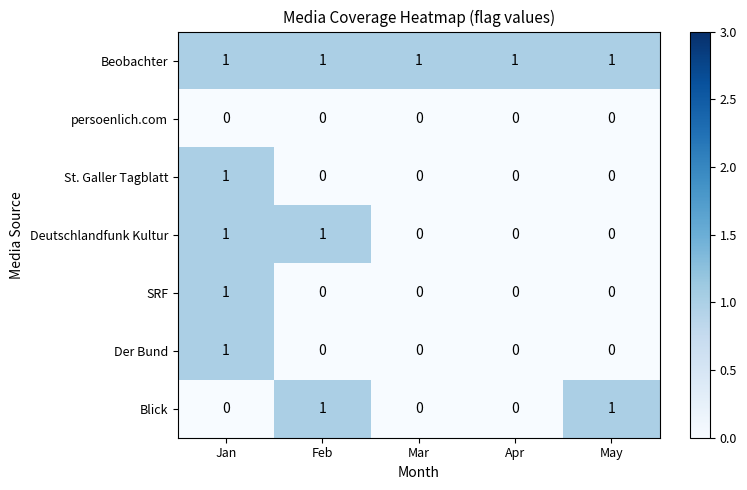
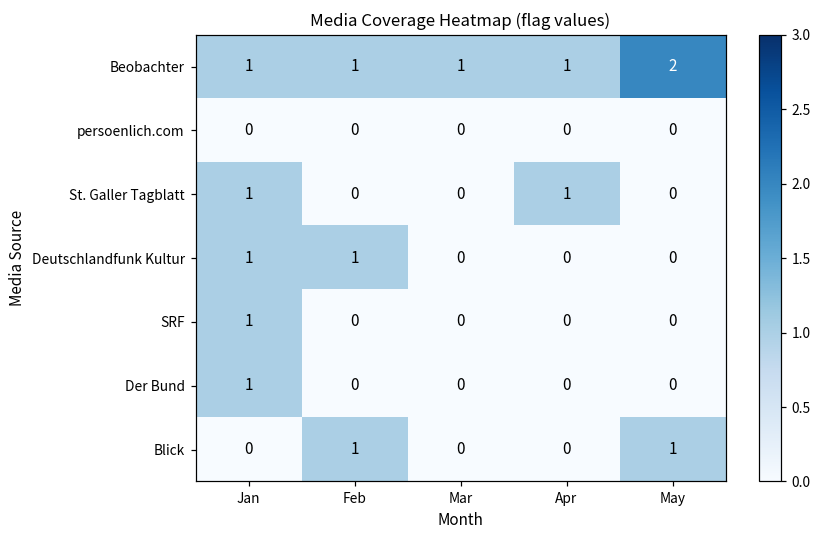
  {
    "Beobachter": {
      "Jan": 1,
      "Feb": 1,
      "Mar": 1,
      "Apr": 1,
-     "May": 1
+     "May": 2
    },
    "persoenlich.com": {
      "Jan": 0,
      "Feb": 0,
      "Mar": 0,
      "Apr": 0,
      "May": 0
    },
    "St. Galler Tagblatt": {
      "Jan": 1,
      "Feb": 0,
      "Mar": 0,
-     "Apr": 0,
+     "Apr": 1,
      "May": 0
    },
    "Deutschlandfunk Kultur": {
      "Jan": 1,
      "Feb": 1,
      "Mar": 0,
      "Apr": 0,
      "May": 0
    },
    "SRF": {
      "Jan": 1,
      "Feb": 0,
      "Mar": 0,
      "Apr": 0,
      "May": 0
    },
    "Der Bund": {
      "Jan": 1,
      "Feb": 0,
      "Mar": 0,
      "Apr": 0,
      "May": 0
    },
    "Blick": {
      "Jan": 0,
      "Feb": 1,
      "Mar": 0,
      "Apr": 0,
      "May": 1
    }
  }
